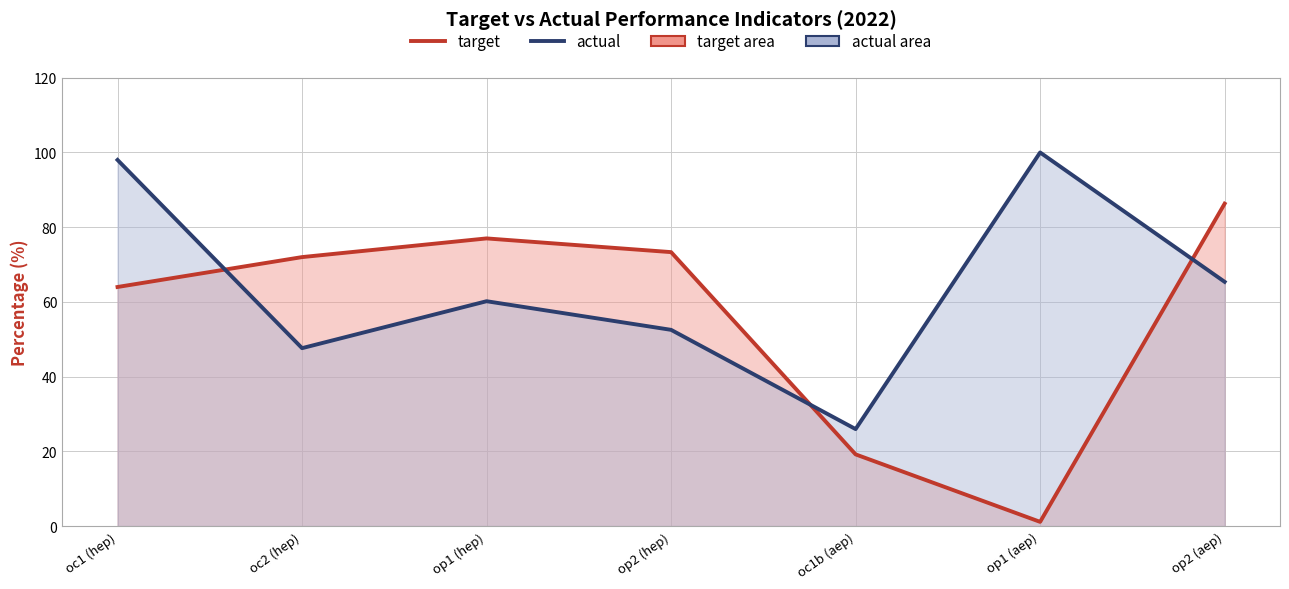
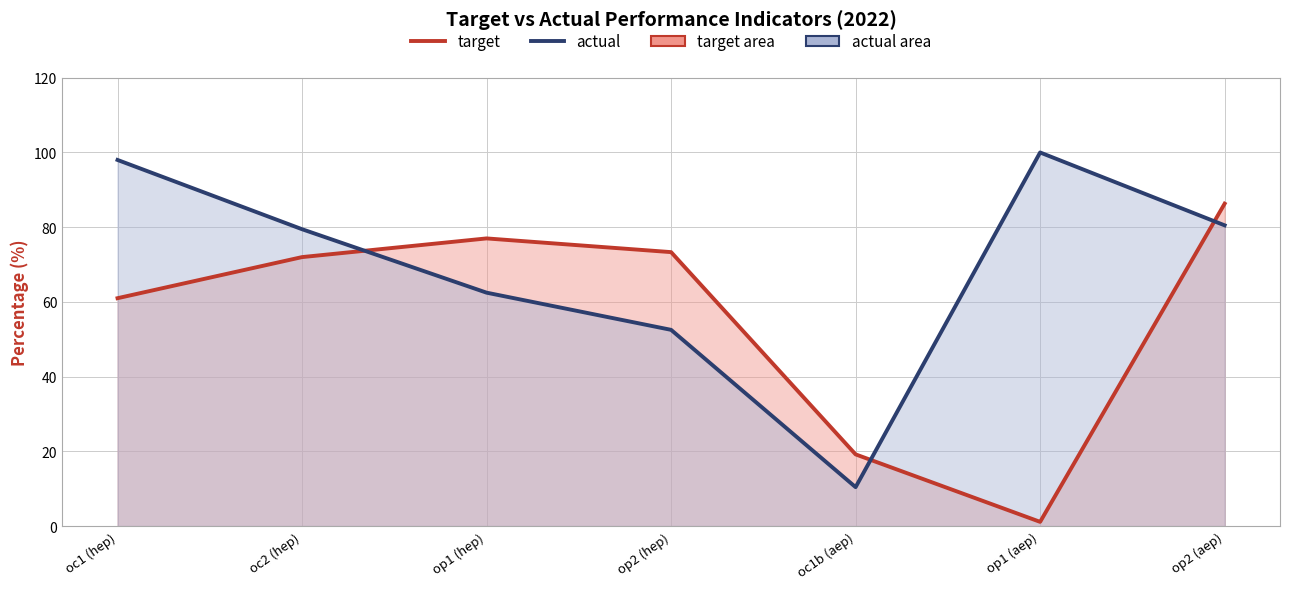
  {
    "target": {
-     "oc1 (hep)": 64,
+     "oc1 (hep)": 61,
      "oc2 (hep)": 72,
      "op1 (hep)": 77,
      "op2 (hep)": 73,
      "oc1b (aep)": 19,
      "op1 (aep)": 1,
      "op2 (aep)": 86
    },
    "actual": {
      "oc1 (hep)": 98,
-     "oc2 (hep)": 48,
-     "op1 (hep)": 60,
+     "oc2 (hep)": 79,
+     "op1 (hep)": 62,
      "op2 (hep)": 53,
-     "oc1b (aep)": 26,
+     "oc1b (aep)": 10,
      "op1 (aep)": 100,
-     "op2 (aep)": 65
+     "op2 (aep)": 81
    }
  }
